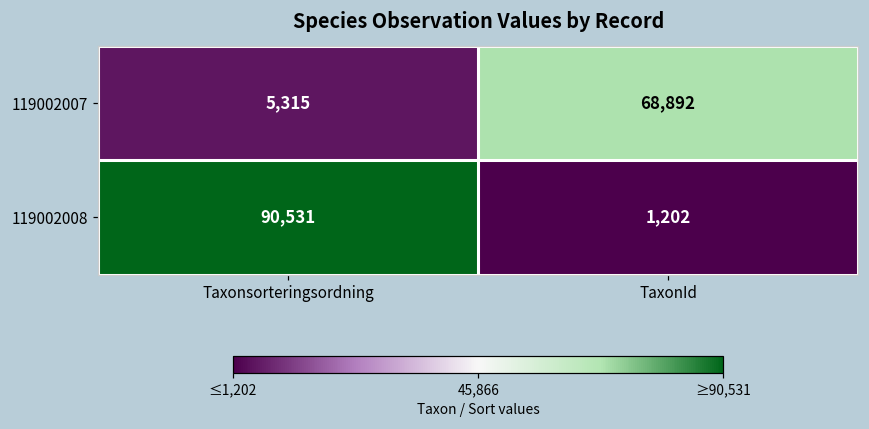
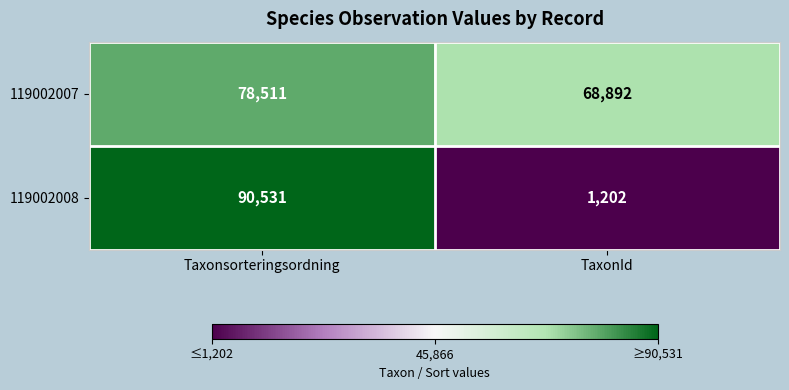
  {
    "119002007": {
-     "Taxonsorteringsordning": "5,315",
+     "Taxonsorteringsordning": "78,511",
      "TaxonId": "68,892"
    },
    "119002008": {
      "Taxonsorteringsordning": "90,531",
      "TaxonId": "1,202"
    }
  }
